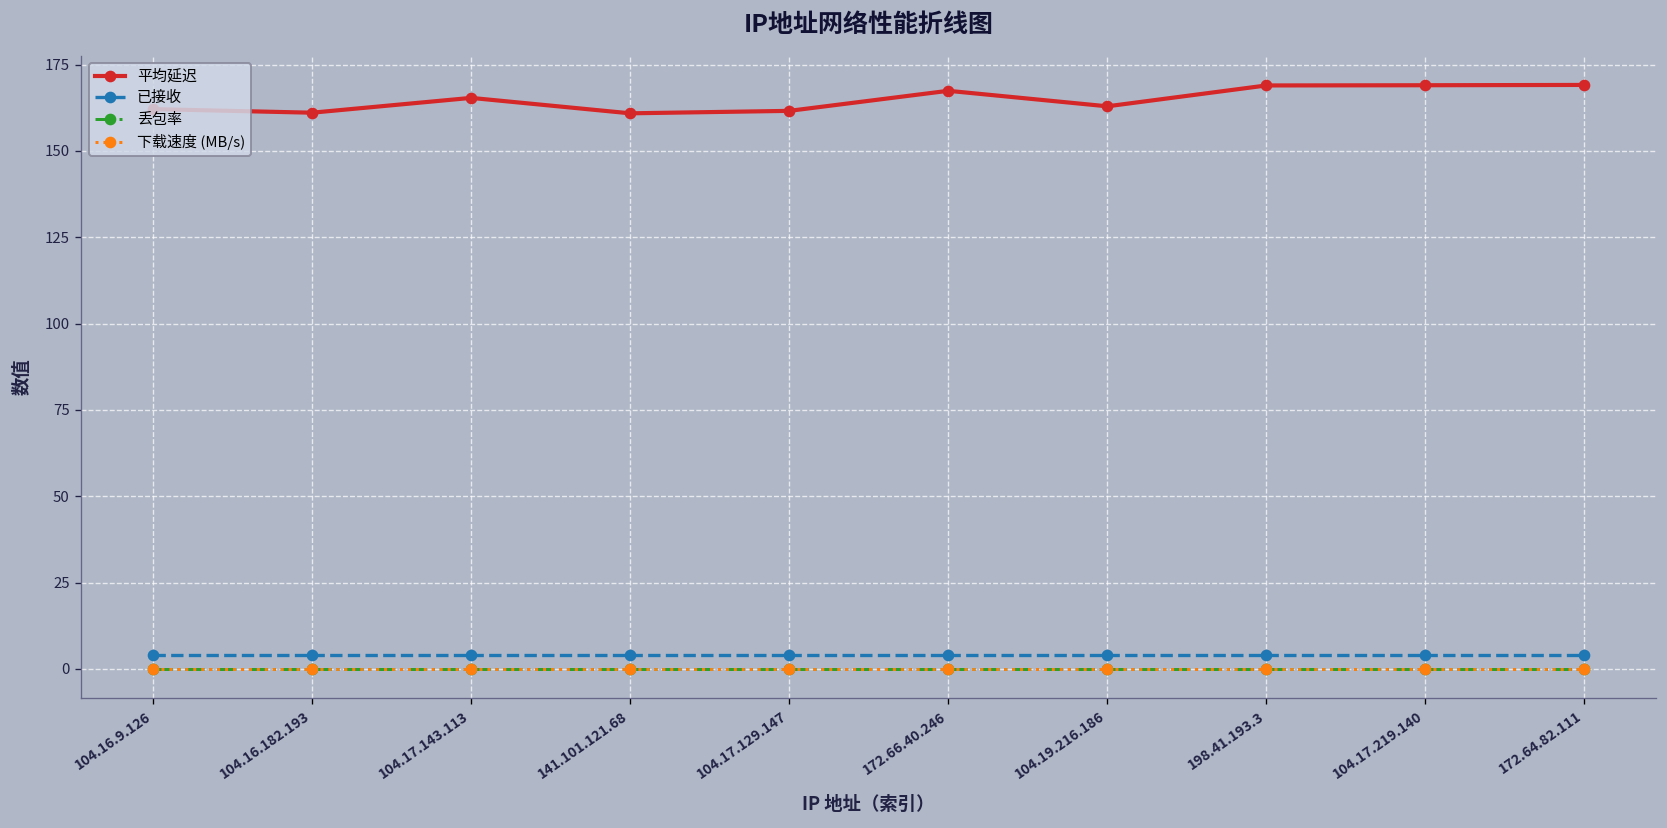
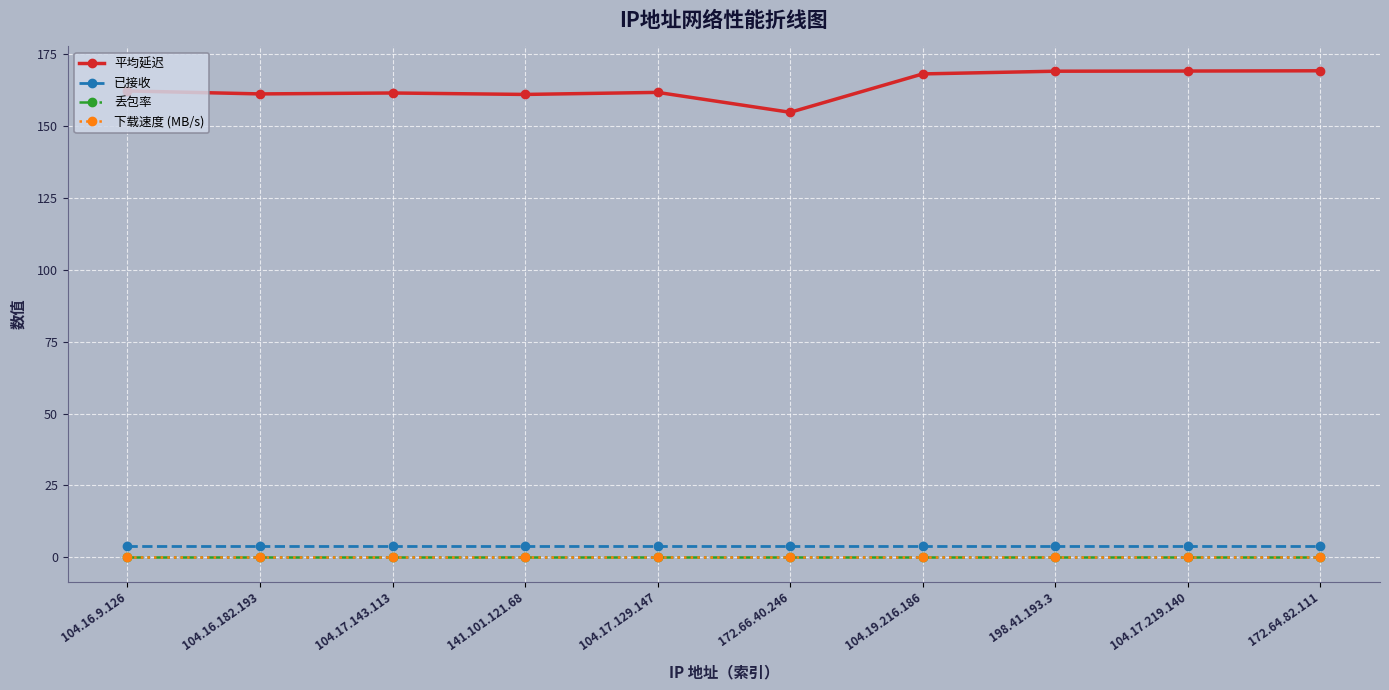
  {
    "平均延迟": {
      "104.16.182.193": 161,
-     "104.17.143.113": 165,
+     "104.17.143.113": 161,
      "141.101.121.68": 161,
      "104.17.129.147": 162,
-     "172.66.40.246": 167,
-     "104.19.216.186": 163,
+     "172.66.40.246": 155,
+     "104.19.216.186": 168,
      "198.41.193.3": 169,
      "104.17.219.140": 169,
      "172.64.82.111": 169
    },
    "已接收": {
      "104.16.9.126": 4,
      "104.16.182.193": 4,
      "104.17.143.113": 4,
      "141.101.121.68": 4,
      "104.17.129.147": 4,
      "172.66.40.246": 4,
      "104.19.216.186": 4,
      "198.41.193.3": 4,
      "104.17.219.140": 4,
      "172.64.82.111": 4
    },
    "下载速度 (MB/s)": {
      "104.16.9.126": 0,
      "104.16.182.193": 0,
      "104.17.143.113": 0,
      "141.101.121.68": 0,
      "104.17.129.147": 0,
      "172.66.40.246": 0,
      "104.19.216.186": 0,
      "198.41.193.3": 0,
      "104.17.219.140": 0,
      "172.64.82.111": 0
    }
  }
